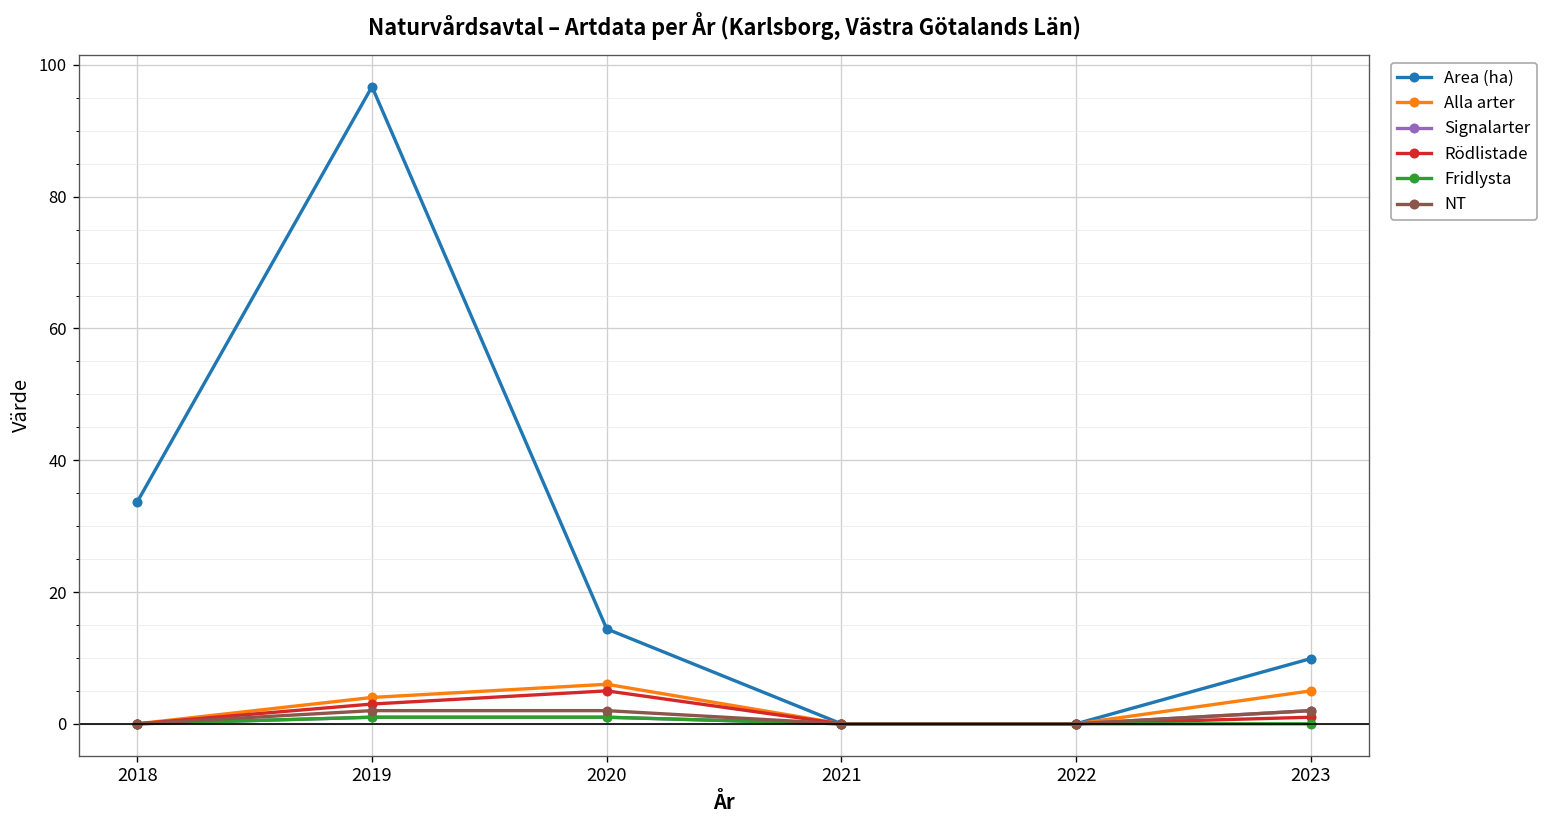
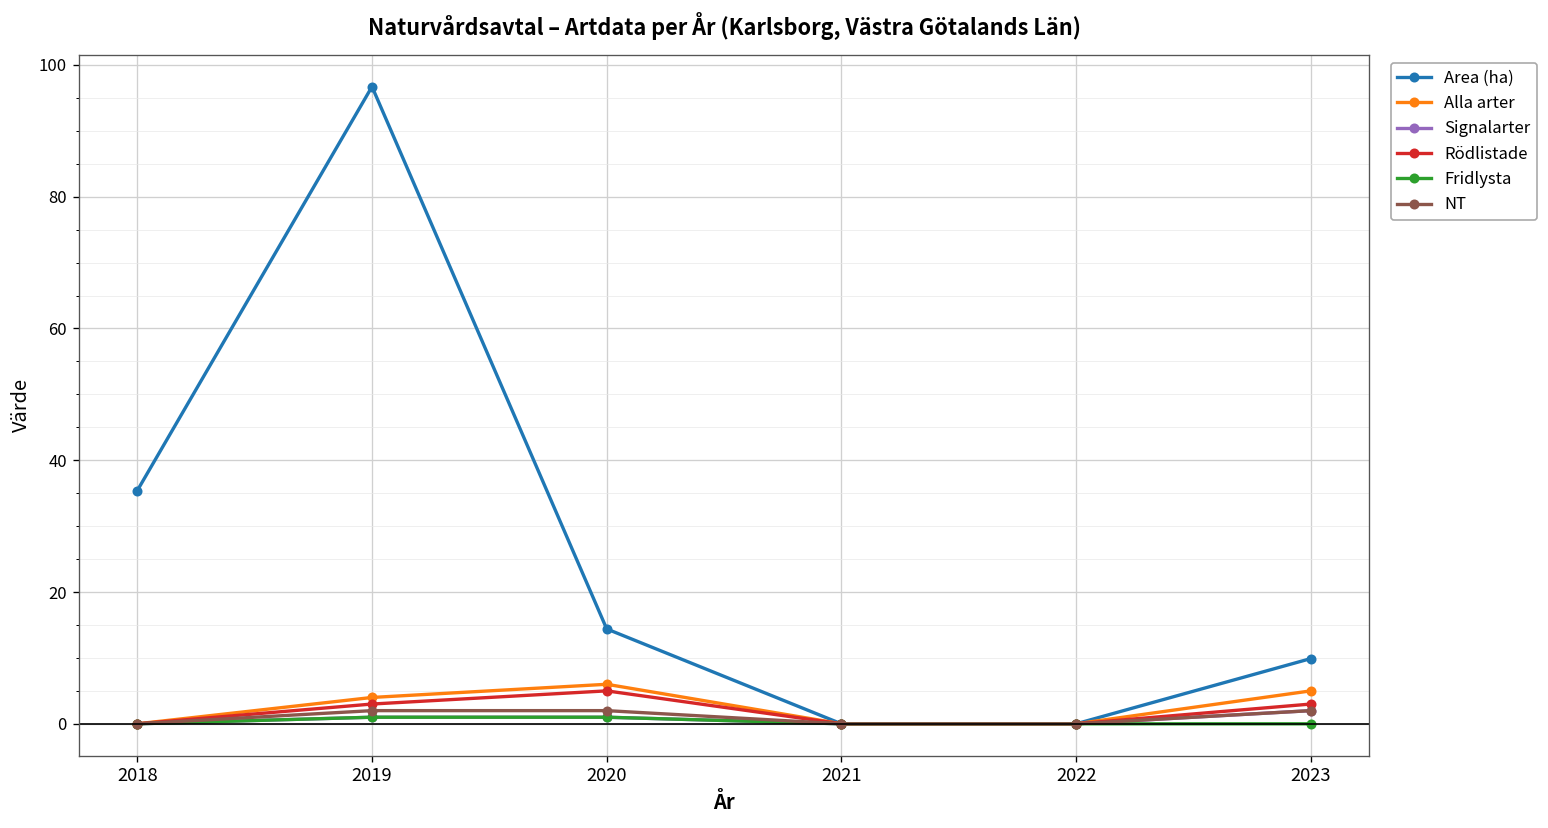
  {
    "Area (ha)": {
-     "2018": 34,
+     "2018": 35,
      "2019": 97,
      "2020": 14,
      "2023": 10
    },
    "Alla arter": {
      "2019": 4,
      "2020": 6,
      "2023": 5
    },
    "Rödlistade": {
      "2019": 3,
      "2020": 5,
-     "2023": 1
+     "2023": 3
    },
    "Fridlysta": {
      "2023": 0
    },
    "NT": {
      "2019": 2,
      "2020": 2
    }
  }
